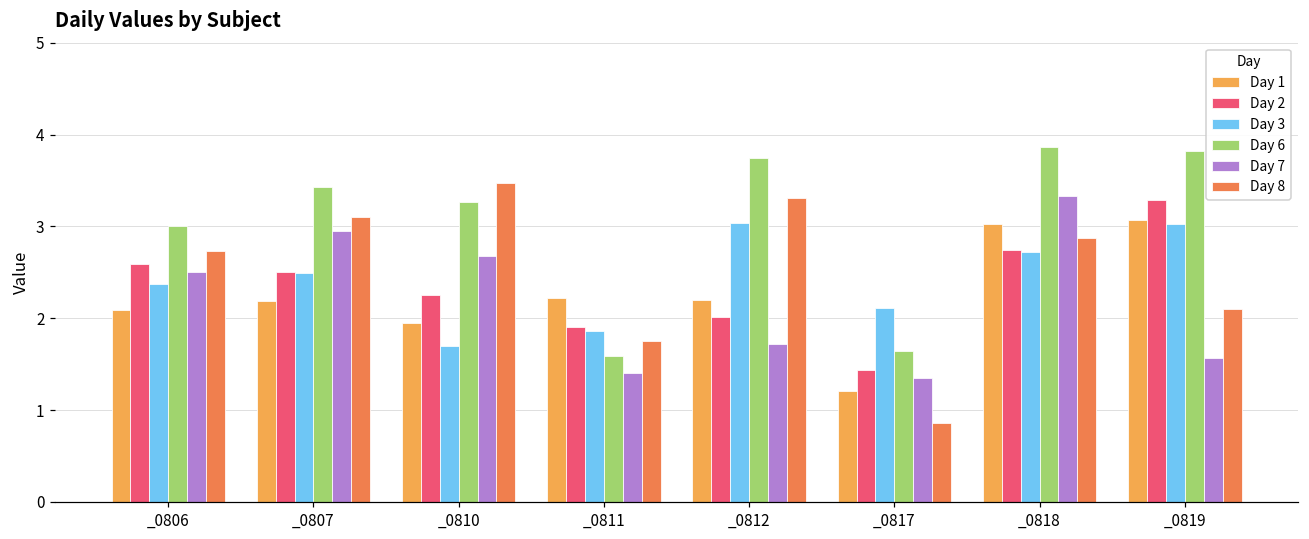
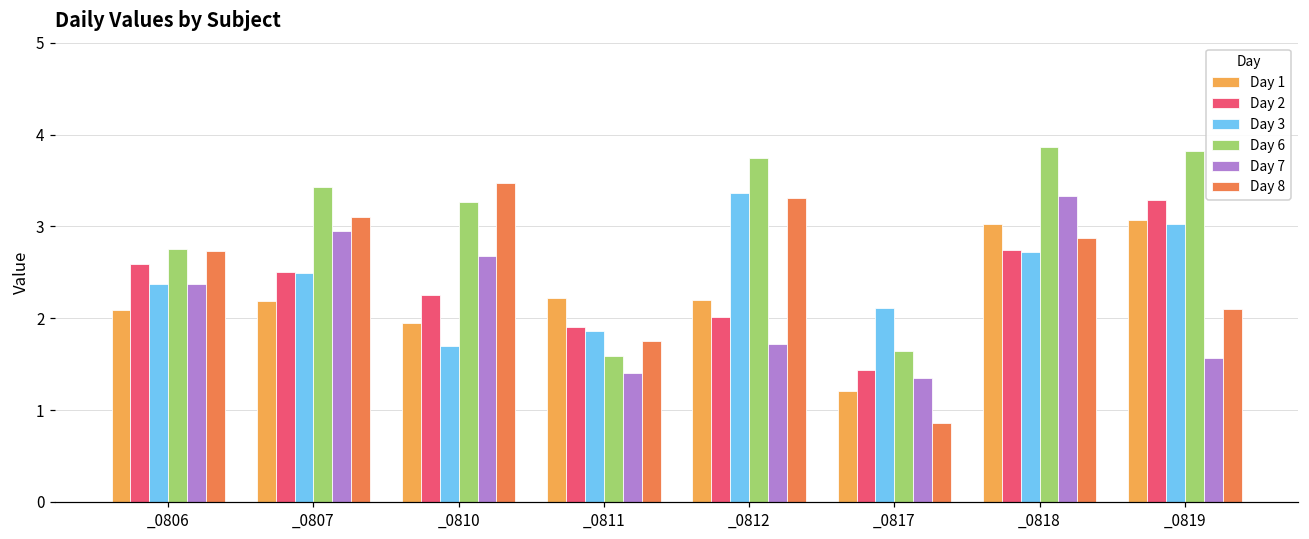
  {
    "Day 3": {
      "_0806": 2.4,
      "_0807": 2.5,
      "_0810": 1.7,
      "_0811": 1.9,
-     "_0812": 3.0,
+     "_0812": 3.4,
      "_0817": 2.1,
      "_0818": 2.7,
      "_0819": 3.0
    },
    "Day 6": {
-     "_0806": 3.0,
+     "_0806": 2.8,
      "_0807": 3.4,
      "_0810": 3.3,
      "_0811": 1.6,
      "_0812": 3.7,
      "_0817": 1.6,
      "_0818": 3.9,
      "_0819": 3.8
    },
    "Day 7": {
-     "_0806": 2.5,
+     "_0806": 2.4,
      "_0807": 2.9,
      "_0810": 2.7,
      "_0811": 1.4,
      "_0812": 1.7,
      "_0817": 1.3,
      "_0818": 3.3,
      "_0819": 1.6
    }
  }
